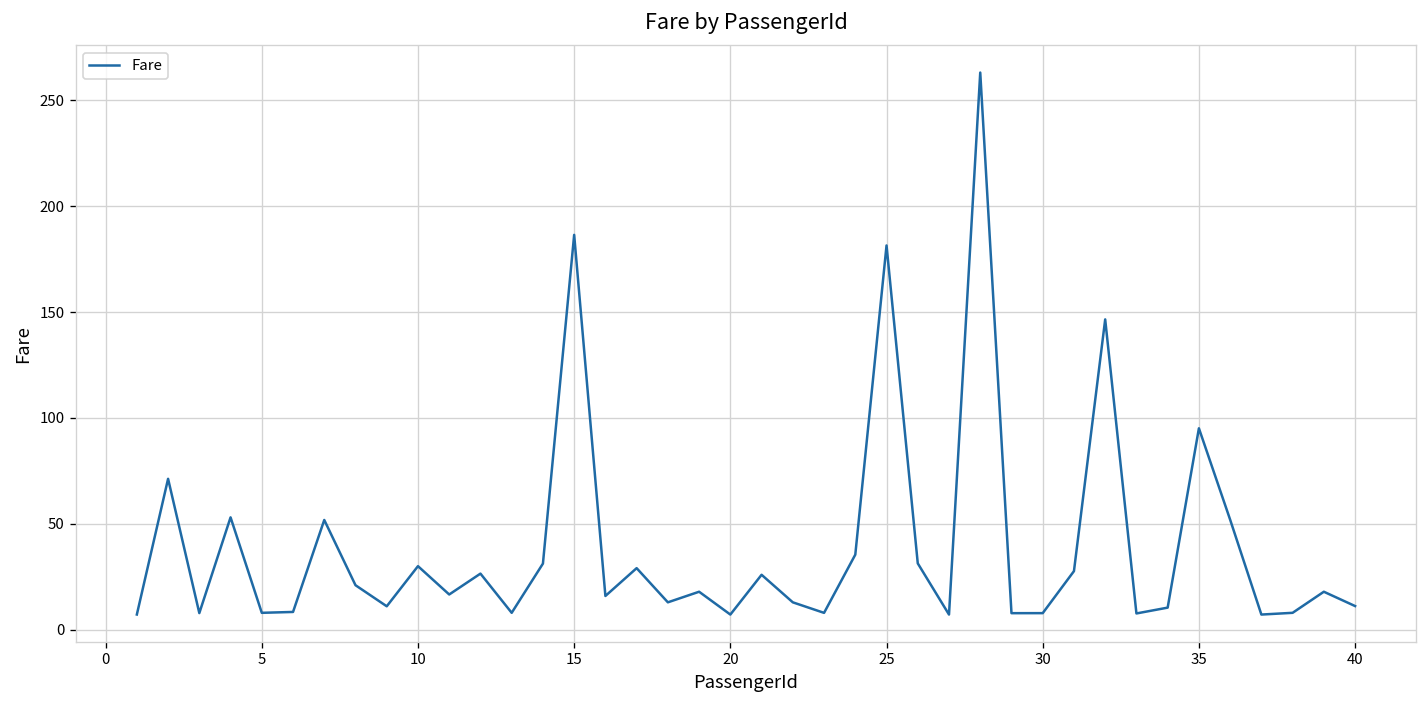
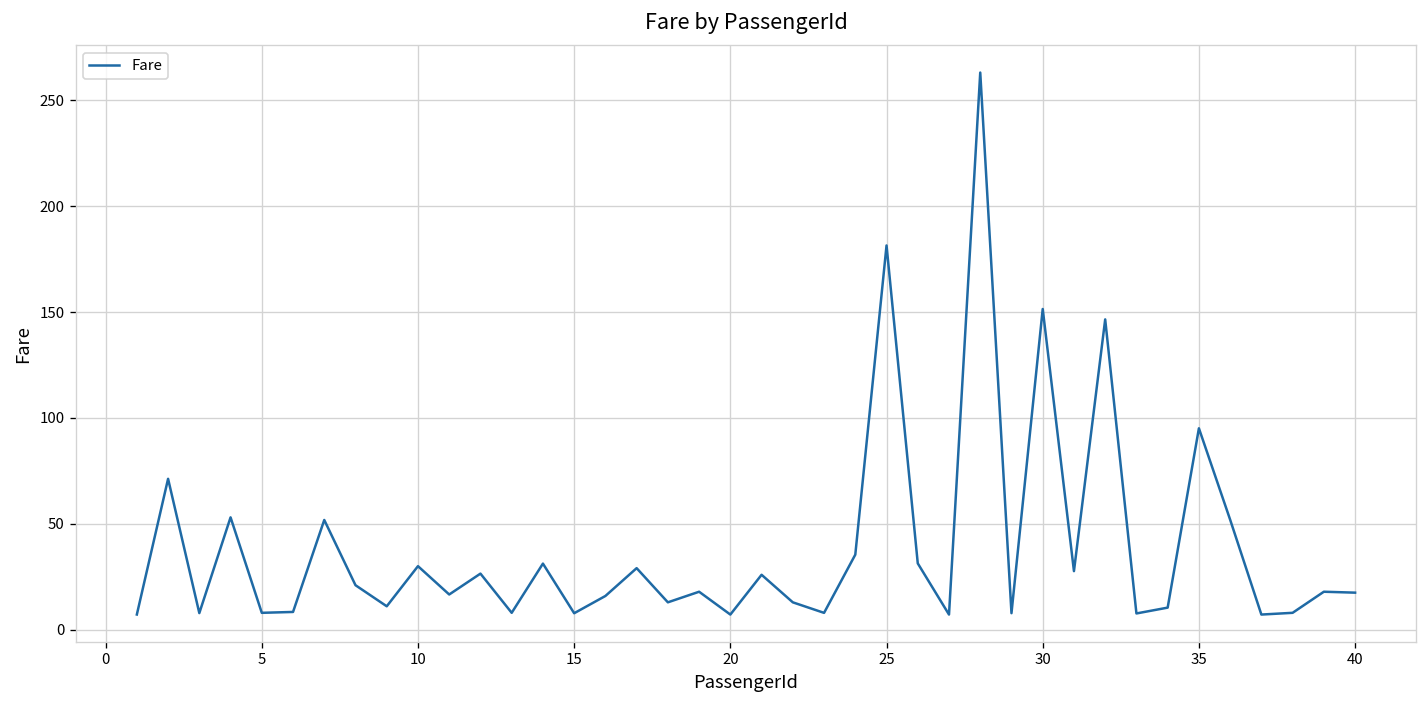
  {
    "5": 8,
    "10": 30,
-   "15": 186,
+   "15": 8,
    "20": 7,
    "25": 181,
-   "30": 8,
+   "30": 151,
    "35": 95,
-   "40": 11
+   "40": 18
  }
